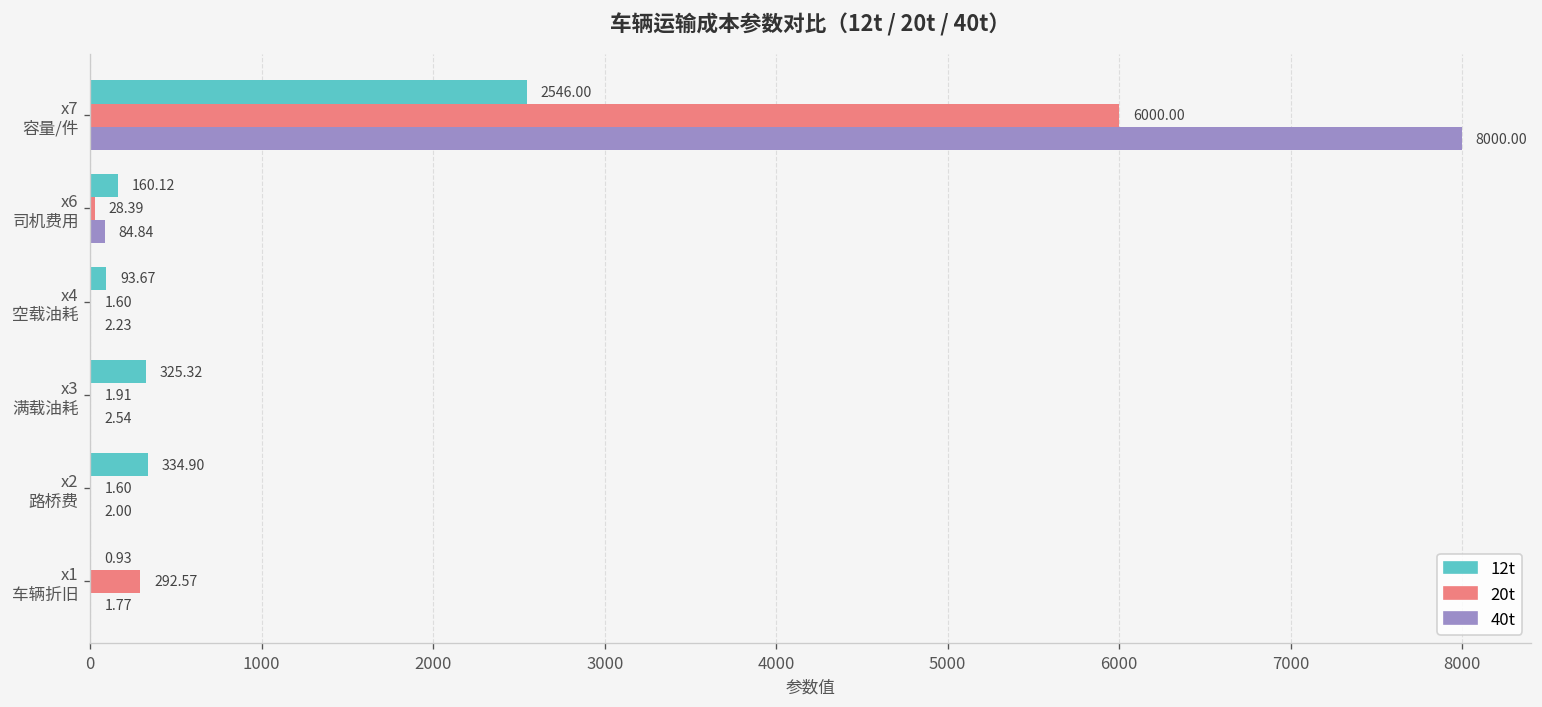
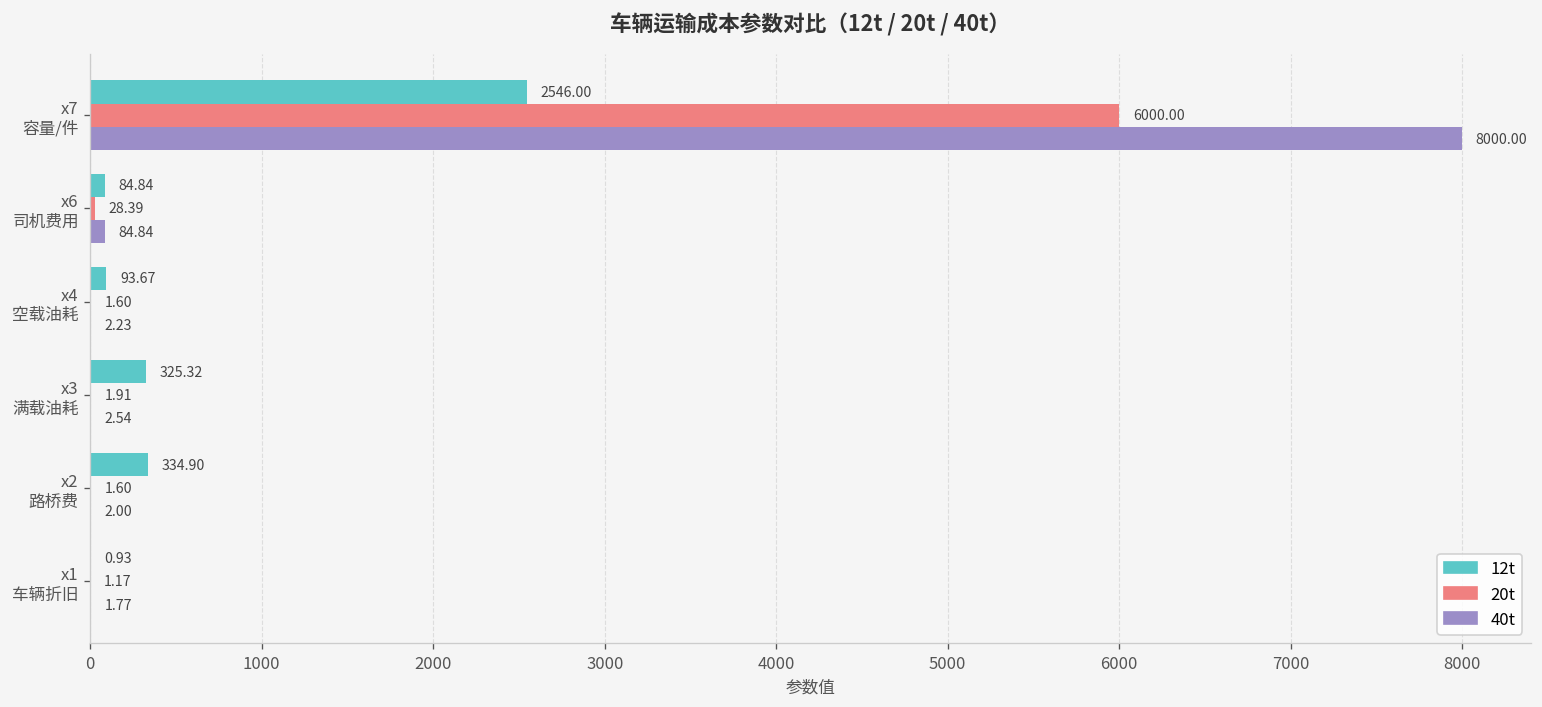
  {
    "12t": {
      "x7 容量/件": 2546.00,
-     "x6 司机费用": 160.12,
+     "x6 司机费用": 84.84,
      "x4 空载油耗": 93.67,
      "x3 满载油耗": 325.32,
      "x2 路桥费": 334.90,
      "x1 车辆折旧": 0.93
    },
    "20t": {
      "x7 容量/件": 6000.00,
      "x6 司机费用": 28.39,
      "x4 空载油耗": 1.60,
      "x3 满载油耗": 1.91,
      "x2 路桥费": 1.60,
-     "x1 车辆折旧": 292.57
+     "x1 车辆折旧": 1.17
    },
    "40t": {
      "x7 容量/件": 8000.00,
      "x6 司机费用": 84.84,
      "x4 空载油耗": 2.23,
      "x3 满载油耗": 2.54,
      "x2 路桥费": 2.00,
      "x1 车辆折旧": 1.77
    }
  }
